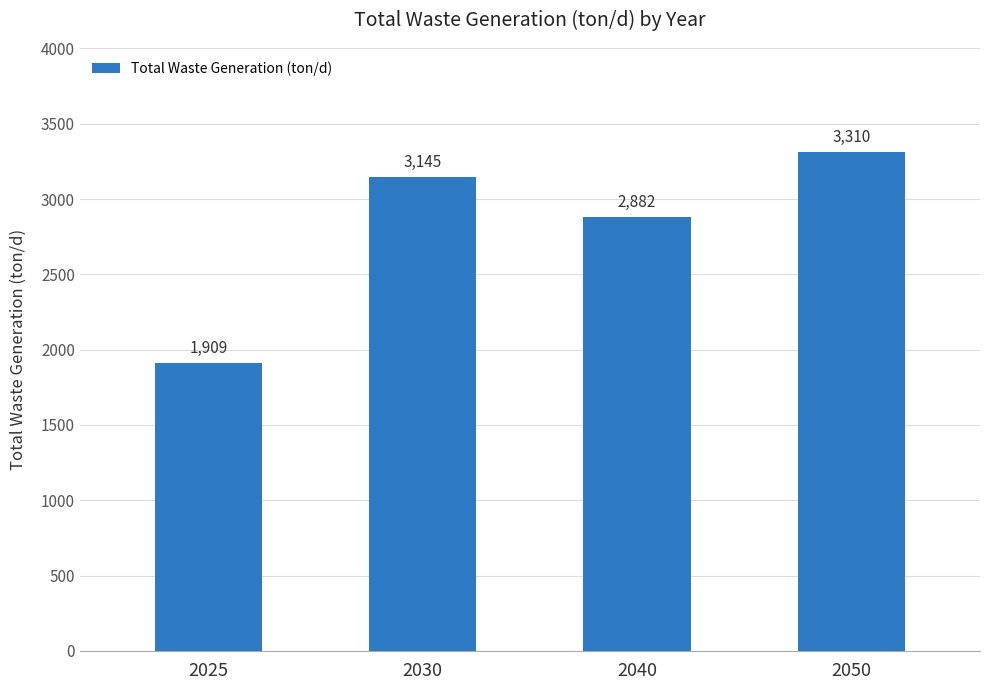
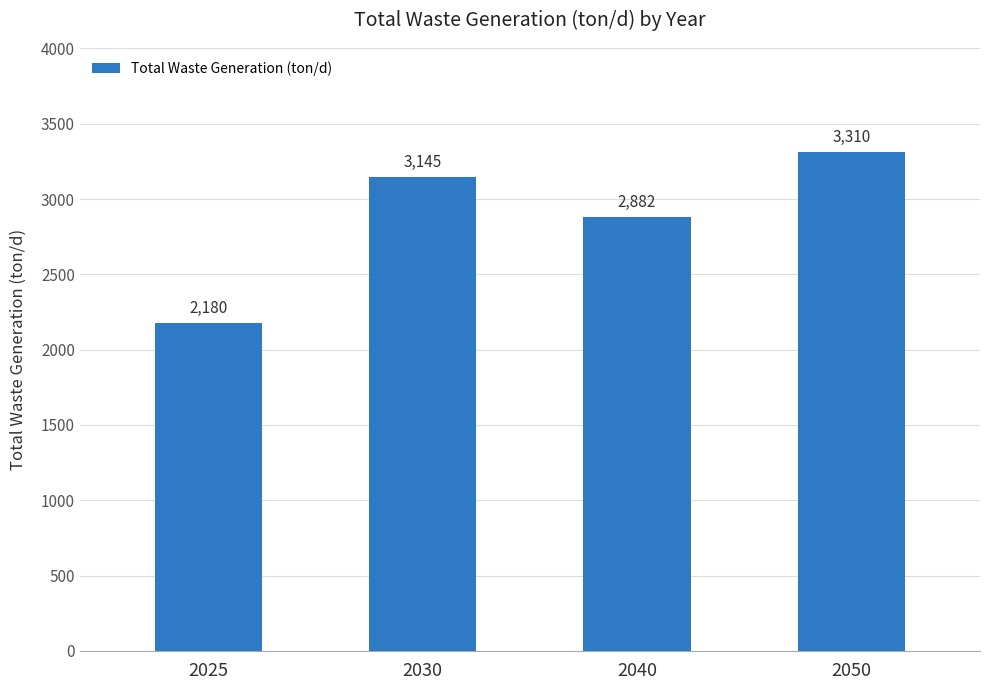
  {
-   "2025": "1,909",
+   "2025": "2,180",
    "2030": "3,145",
    "2040": "2,882",
    "2050": "3,310"
  }
